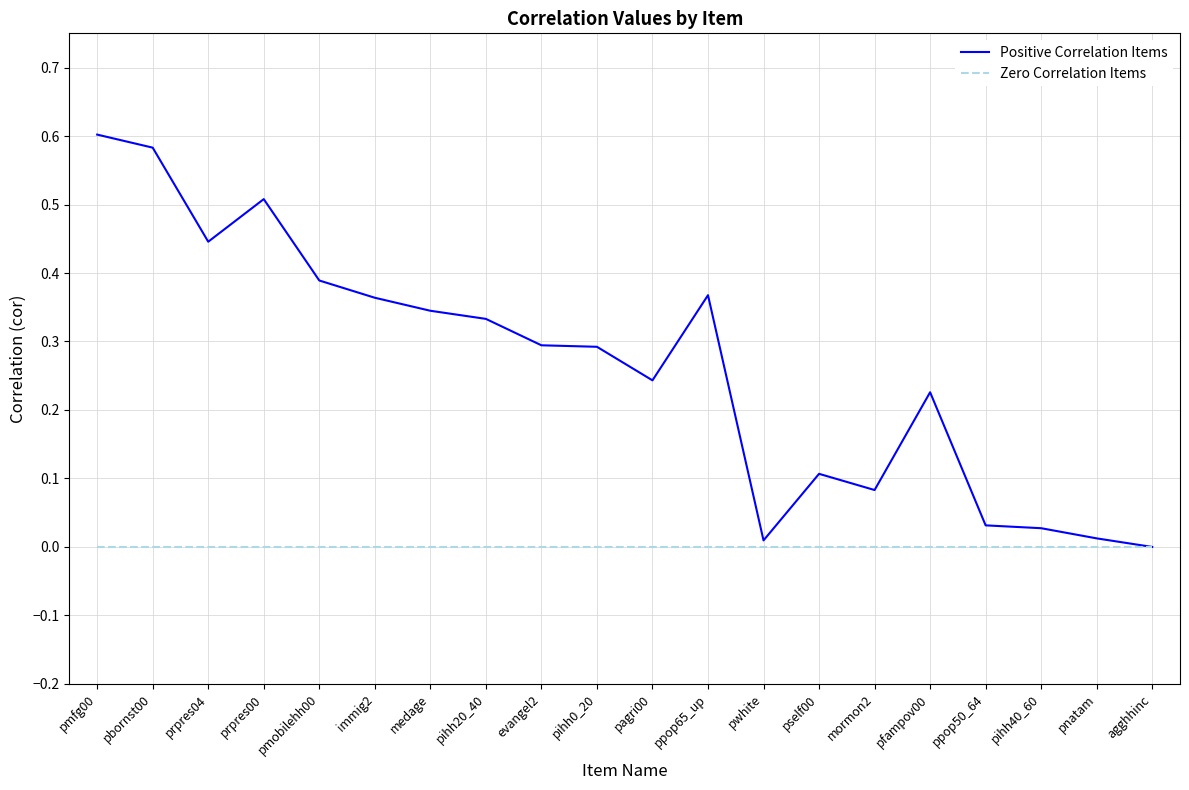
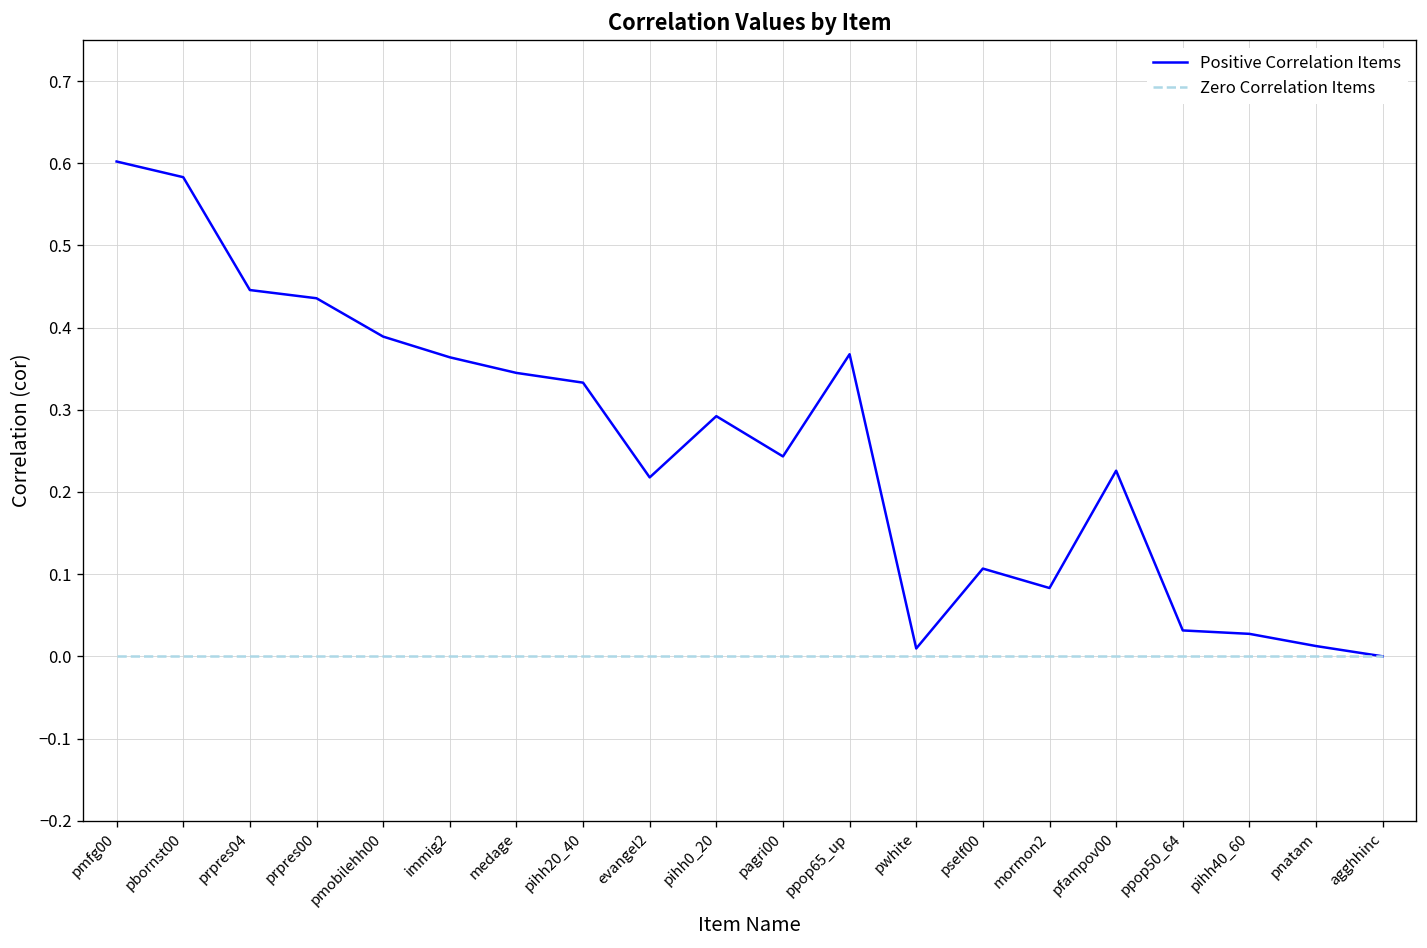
  {
    "Positive Correlation Items": {
      "pmfg00": 0.60,
      "pbornst00": 0.58,
      "prpres04": 0.45,
-     "prpres00": 0.51,
+     "prpres00": 0.44,
      "pmobilehh00": 0.39,
      "immig2": 0.36,
      "medage": 0.34,
      "pihh20_40": 0.33,
-     "evangel2": 0.29,
+     "evangel2": 0.22,
      "pihh0_20": 0.29,
      "pagri00": 0.24,
      "ppop65_up": 0.37,
      "pwhite": 0.01,
      "pself00": 0.11,
      "mormon2": 0.08,
      "pfampov00": 0.23,
      "ppop50_64": 0.03,
      "pihh40_60": 0.03,
      "pnatam": 0.01
    },
    "Zero Correlation Items": {
      "pmfg00": 0.00,
      "pbornst00": 0.00,
      "prpres04": 0.00,
      "prpres00": 0.00,
      "pmobilehh00": 0.00,
      "immig2": 0.00,
      "medage": 0.00,
      "pihh20_40": 0.00,
      "evangel2": 0.00,
      "pihh0_20": 0.00,
      "pagri00": 0.00,
      "ppop65_up": 0.00,
      "pwhite": 0.00,
      "pself00": 0.00,
      "mormon2": 0.00,
      "pfampov00": 0.00,
      "ppop50_64": 0.00,
      "pihh40_60": 0.00,
      "pnatam": 0.00
    }
  }
